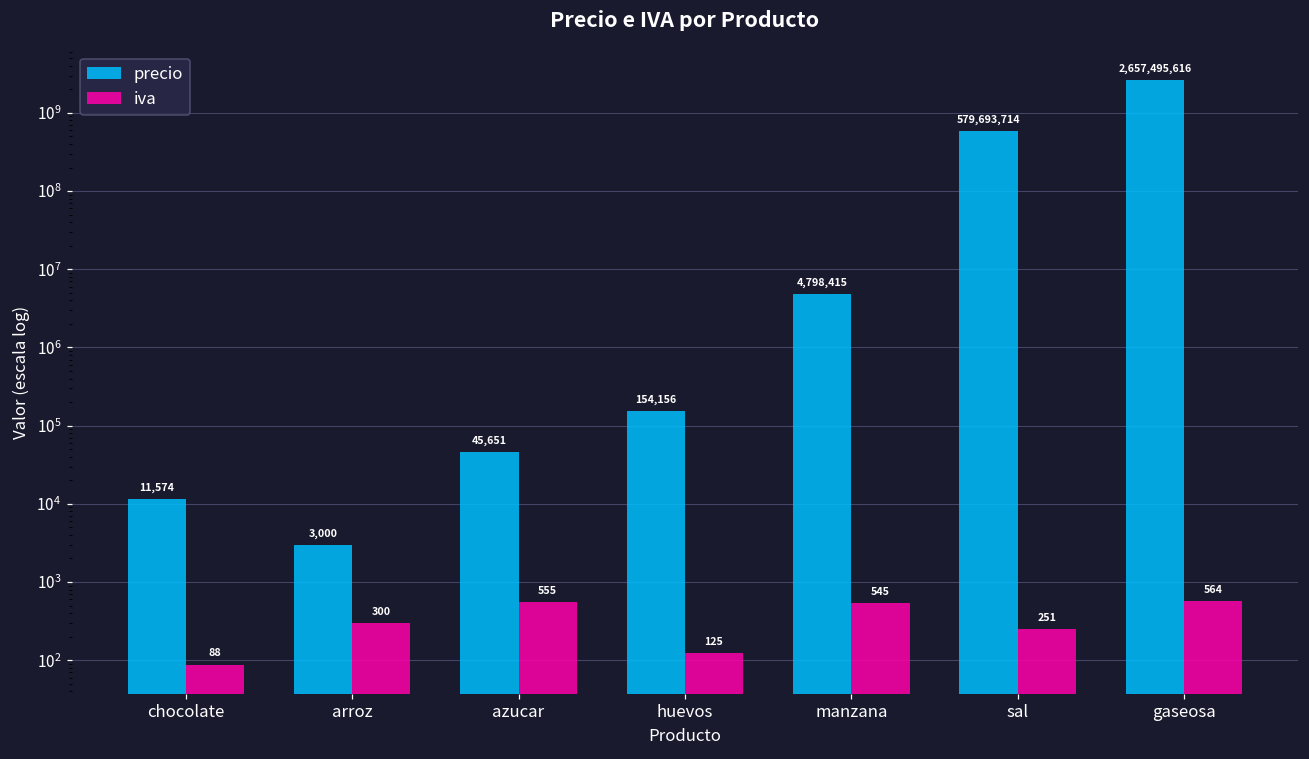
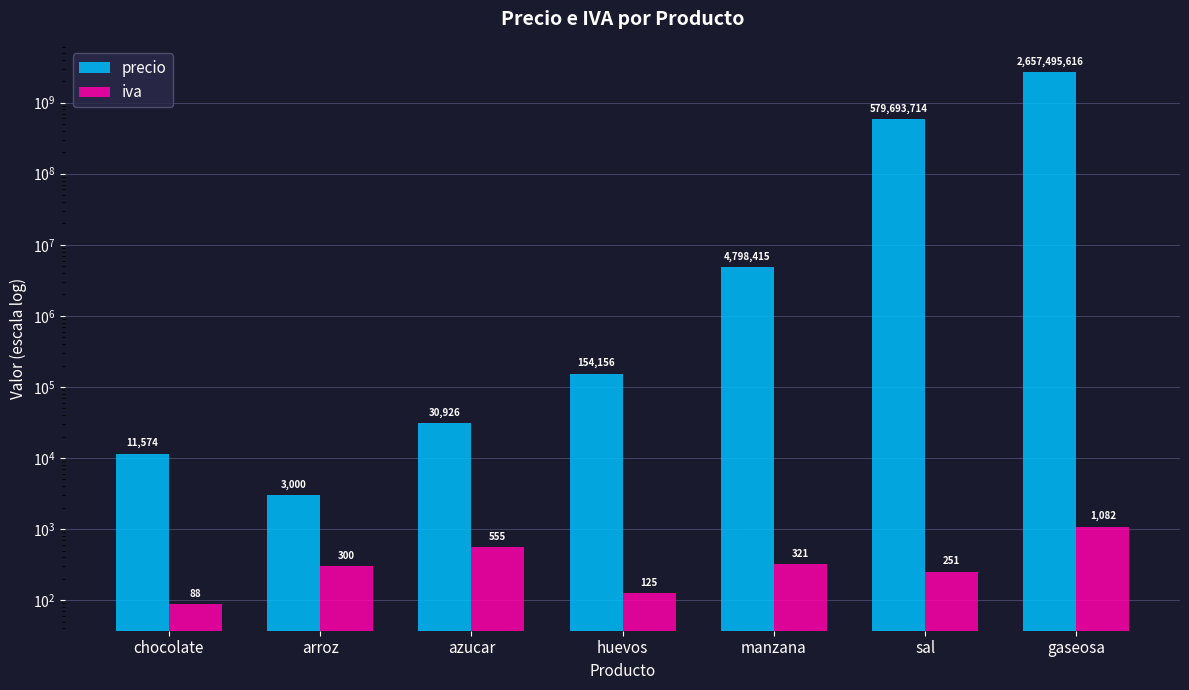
  {
    "precio": {
      "chocolate": "11,574",
      "arroz": "3,000",
-     "azucar": "45,651",
+     "azucar": "30,926",
      "huevos": "154,156",
      "manzana": "4,798,415",
      "sal": "579,693,714",
      "gaseosa": "2,657,495,616"
    },
    "iva": {
      "chocolate": "88",
      "arroz": "300",
      "azucar": "555",
      "huevos": "125",
-     "manzana": "545",
+     "manzana": "321",
      "sal": "251",
-     "gaseosa": "564"
+     "gaseosa": "1,082"
    }
  }
